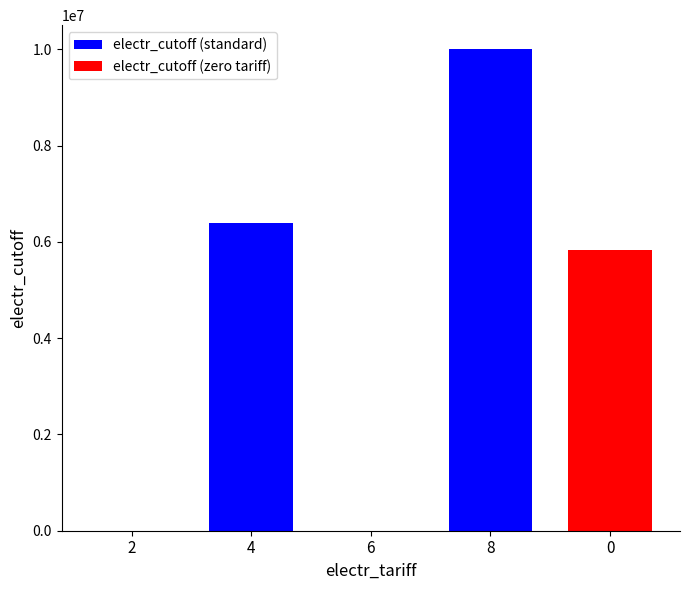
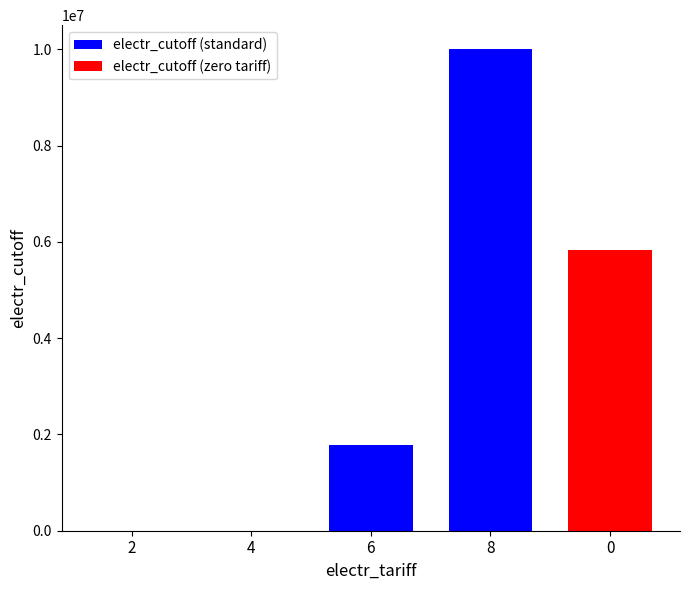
  {
-   "4": 6400000,
-   "6": 0,
+   "4": 0,
+   "6": 1800000,
    "8": 10000000,
    "0": 5800000
  }
